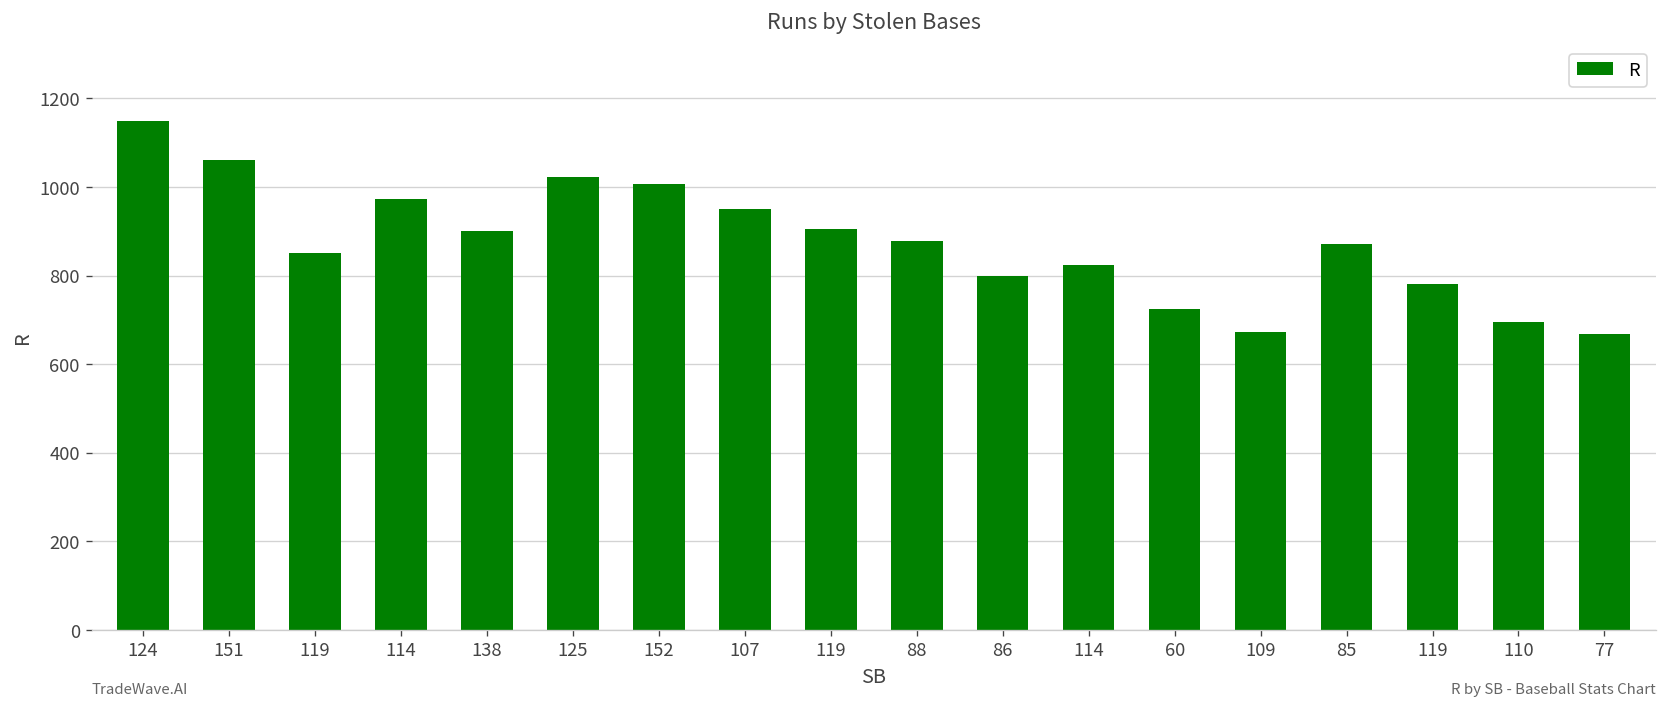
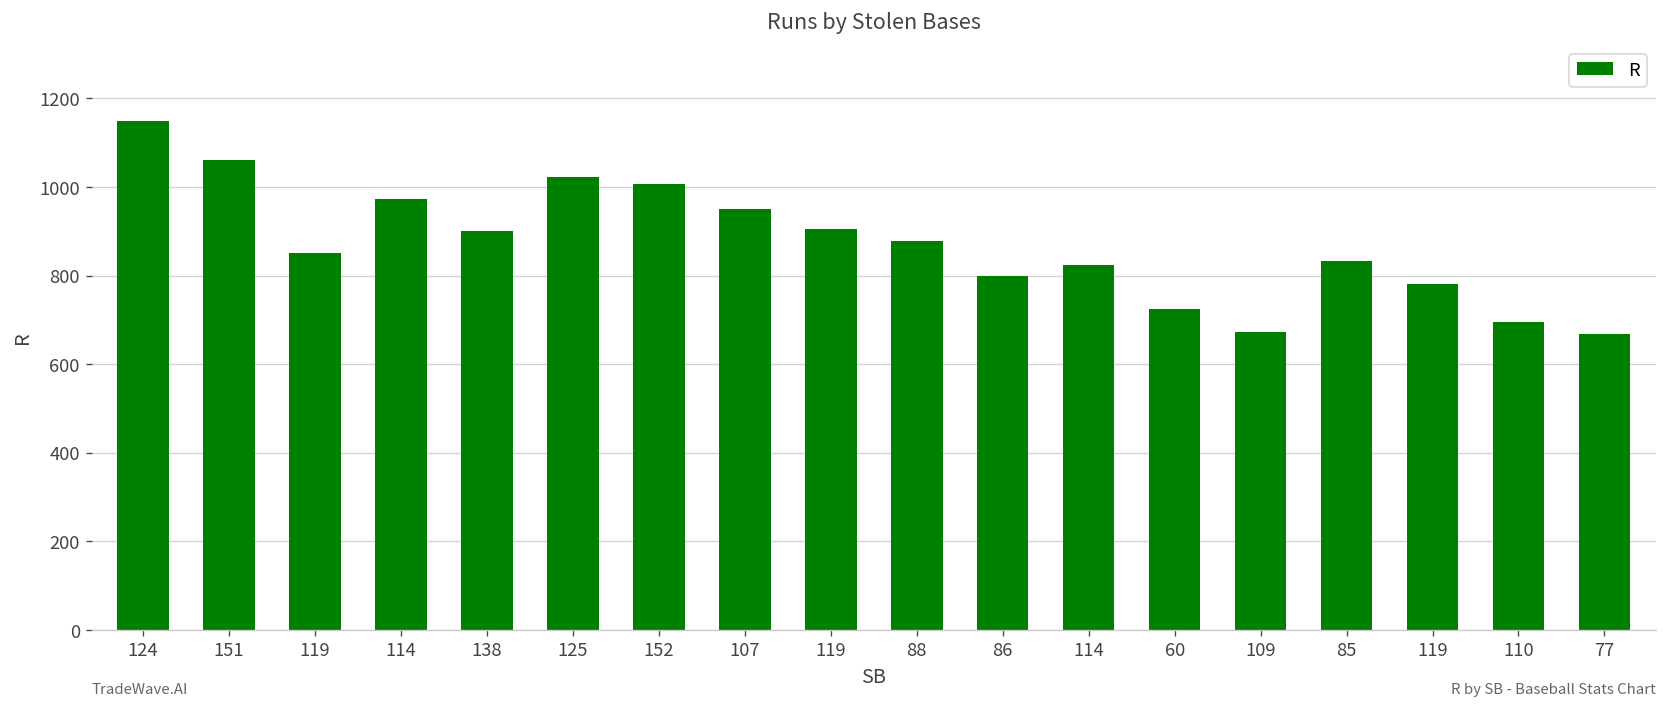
  {
    "124": 1150,
    "151": 1060,
    "138": 900,
    "125": 1020,
    "152": 1010,
    "107": 950,
    "88": 880,
    "86": 800,
    "60": 720,
    "109": 670,
-   "85": 870,
+   "85": 830,
    "110": 700,
    "77": 670
  }
